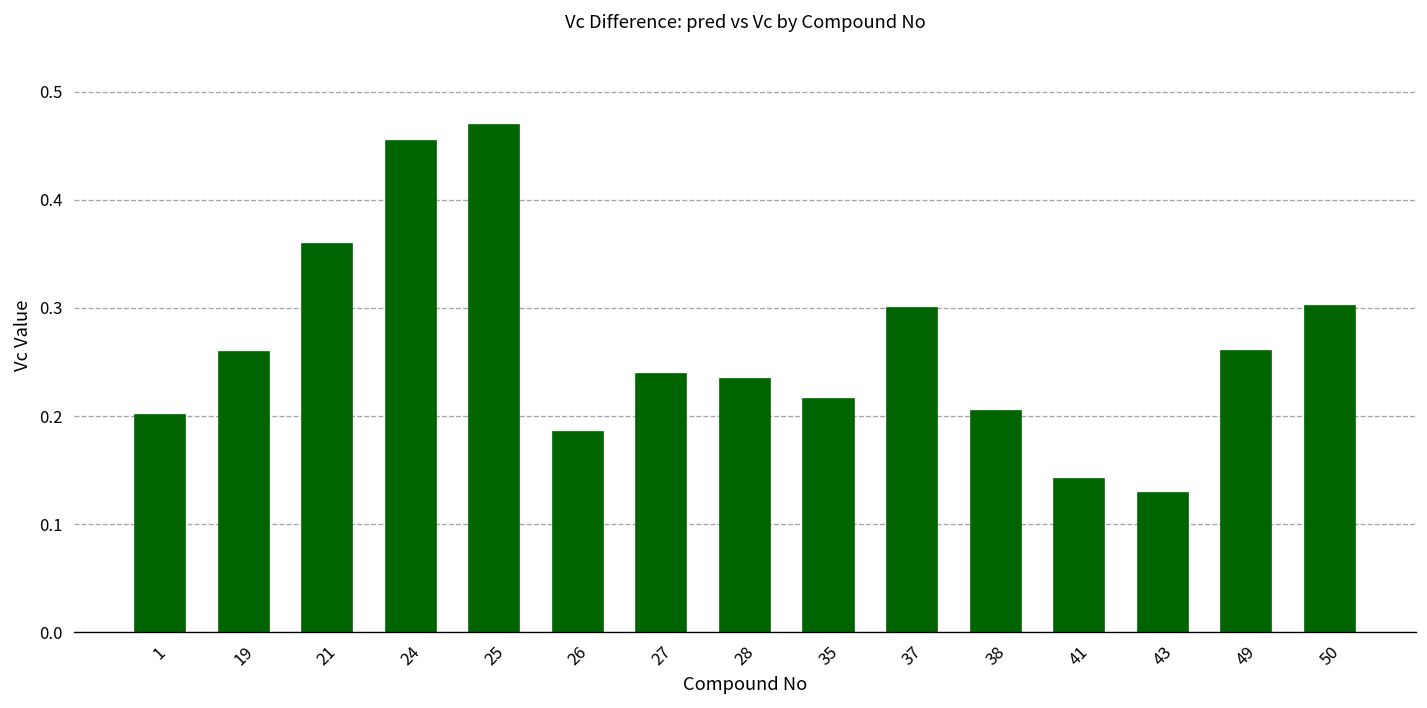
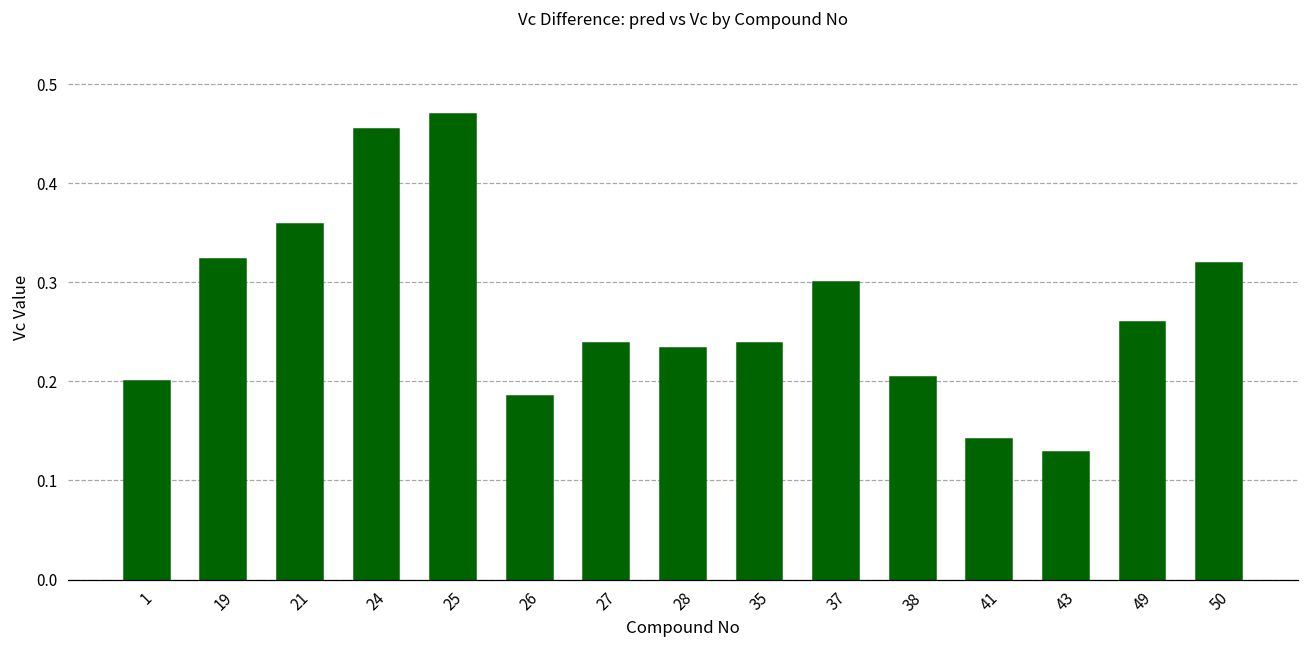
  {
    "1": 0.20,
-   "19": 0.26,
+   "19": 0.32,
    "21": 0.36,
    "24": 0.45,
    "25": 0.47,
    "26": 0.19,
    "27": 0.24,
    "28": 0.23,
-   "35": 0.22,
+   "35": 0.24,
    "37": 0.30,
    "38": 0.20,
    "41": 0.14,
    "43": 0.13,
    "49": 0.26,
-   "50": 0.30
+   "50": 0.32
  }
